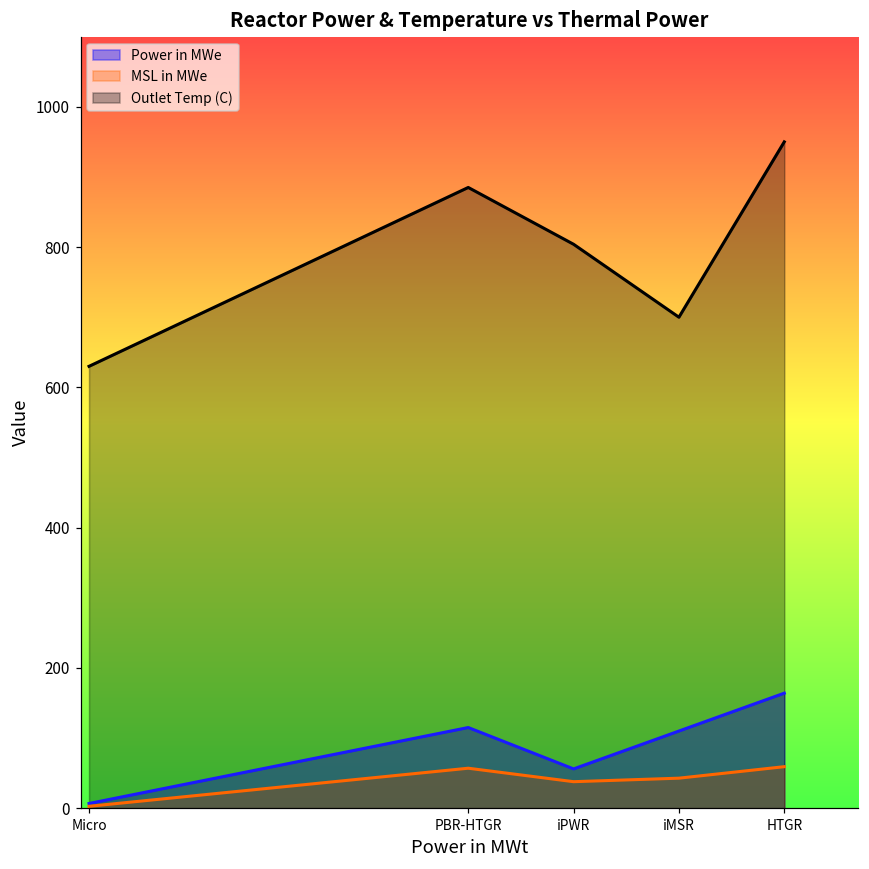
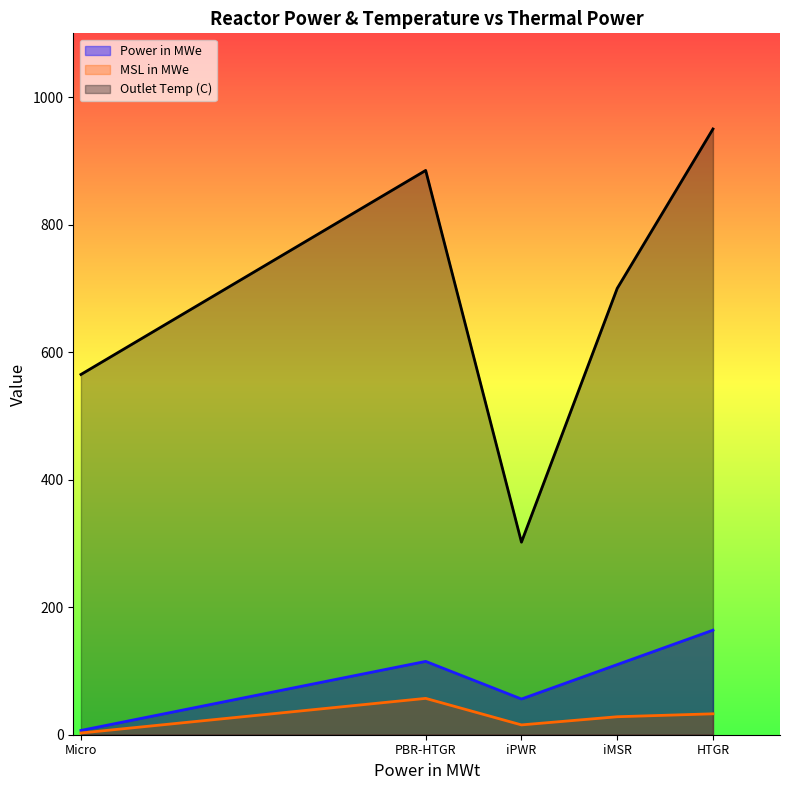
  {
    "Power in MWe": {
      "PBR-HTGR": 120,
      "iPWR": 60,
      "iMSR": 110,
      "HTGR": 160
    },
    "MSL in MWe": {
      "PBR-HTGR": 60,
-     "iPWR": 40,
-     "iMSR": 40,
-     "HTGR": 60
+     "iPWR": 20,
+     "iMSR": 30,
+     "HTGR": 30
    },
    "Outlet Temp (C)": {
-     "Micro": 630,
+     "Micro": 570,
      "PBR-HTGR": 890,
-     "iPWR": 800,
+     "iPWR": 300,
      "iMSR": 700,
      "HTGR": 950
    }
  }
